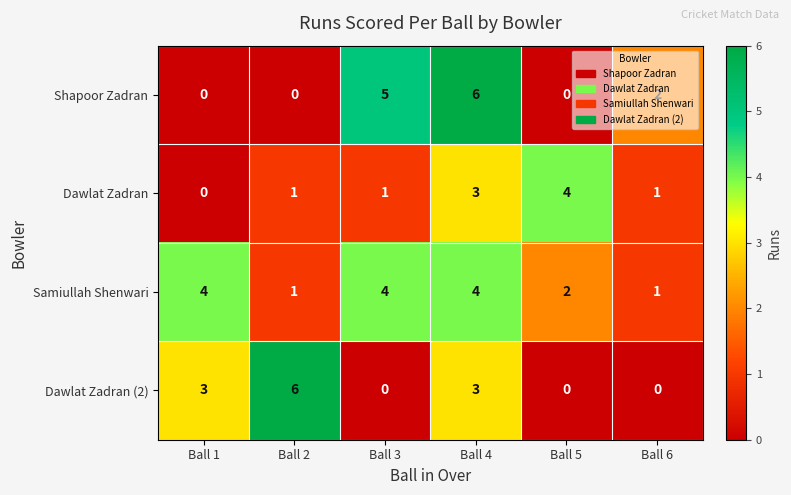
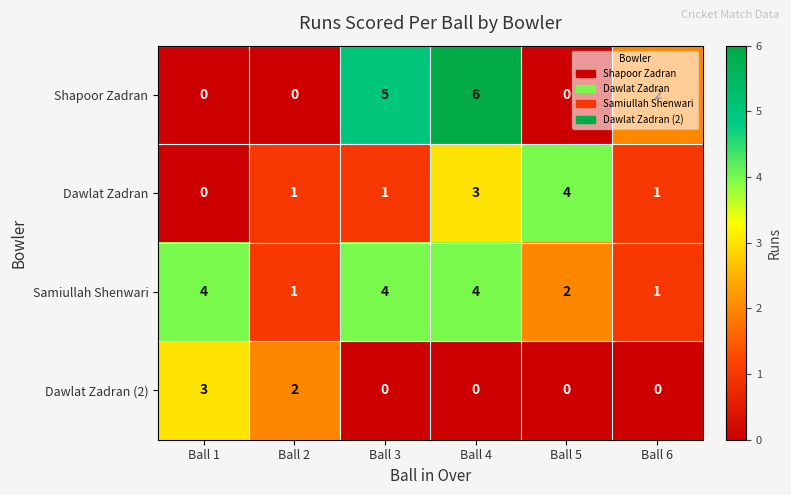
  {
    "Shapoor Zadran": {
      "Ball 1": 0,
      "Ball 2": 0,
      "Ball 3": 5,
      "Ball 4": 6,
      "Ball 5": 0
    },
    "Dawlat Zadran": {
      "Ball 1": 0,
      "Ball 2": 1,
      "Ball 3": 1,
      "Ball 4": 3,
      "Ball 5": 4,
      "Ball 6": 1
    },
    "Samiullah Shenwari": {
      "Ball 1": 4,
      "Ball 2": 1,
      "Ball 3": 4,
      "Ball 4": 4,
      "Ball 5": 2,
      "Ball 6": 1
    },
    "Dawlat Zadran (2)": {
      "Ball 1": 3,
-     "Ball 2": 6,
+     "Ball 2": 2,
      "Ball 3": 0,
-     "Ball 4": 3,
+     "Ball 4": 0,
      "Ball 5": 0,
      "Ball 6": 0
    }
  }
